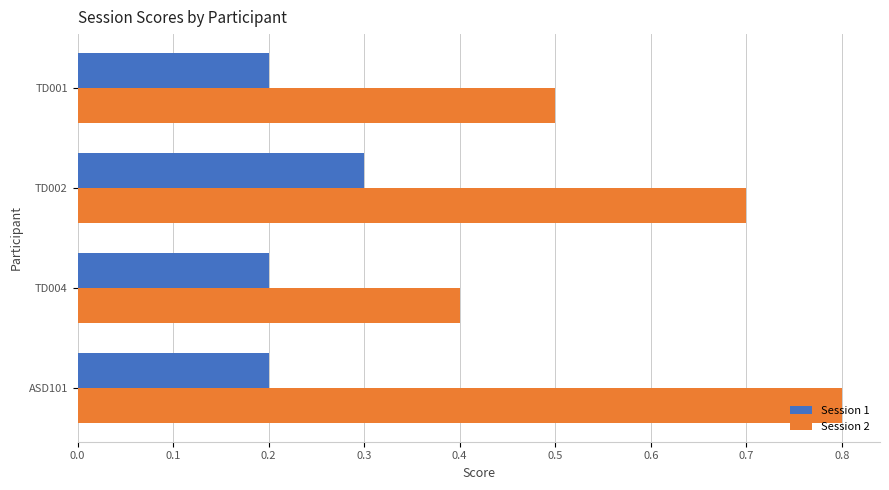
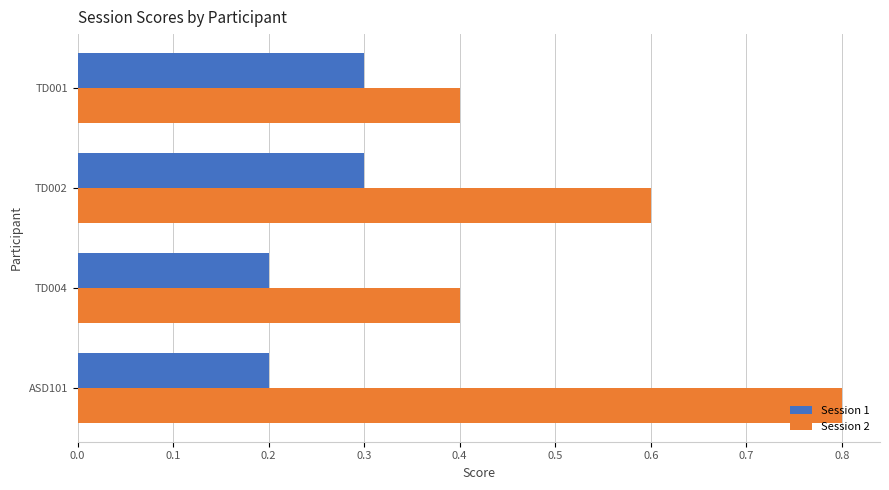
  {
    "Session 1": {
-     "TD001": 0.2,
+     "TD001": 0.3,
      "TD002": 0.3,
      "TD004": 0.2,
      "ASD101": 0.2
    },
    "Session 2": {
-     "TD001": 0.5,
-     "TD002": 0.7,
+     "TD001": 0.4,
+     "TD002": 0.6,
      "TD004": 0.4,
      "ASD101": 0.8
    }
  }
